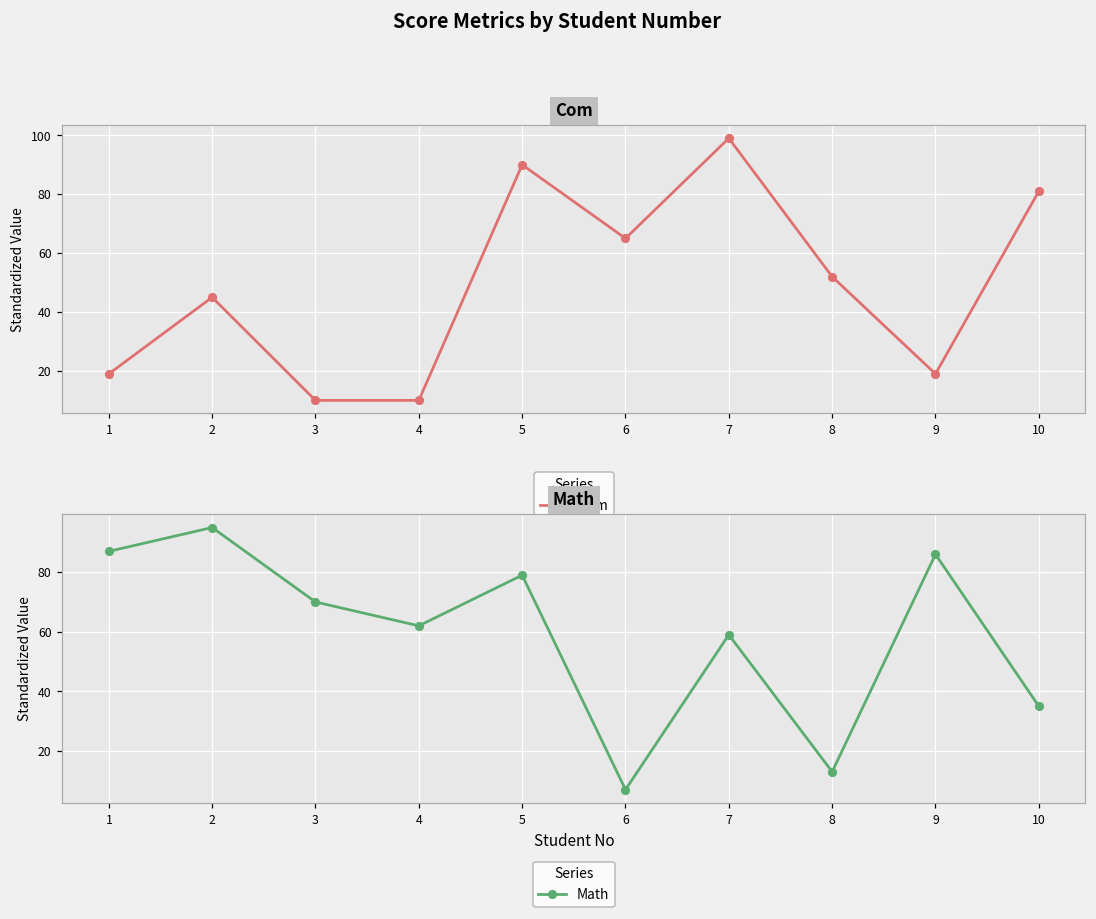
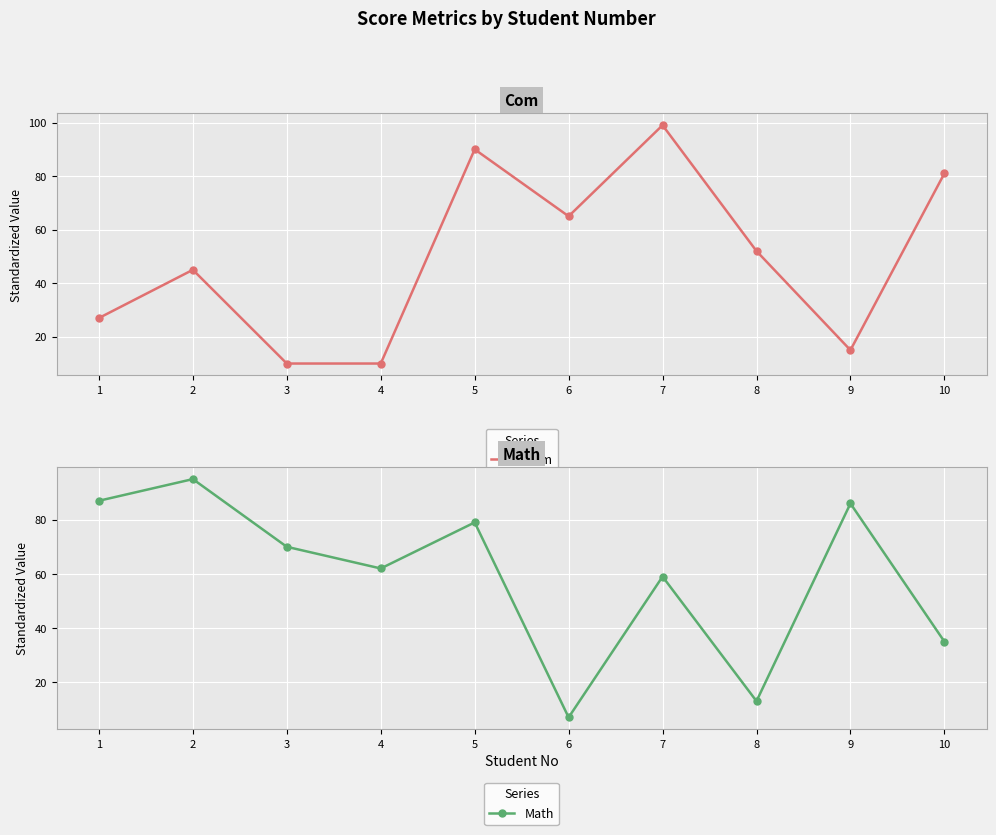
  {
    "Com": {
-     "1": 19,
+     "1": 27,
      "2": 45,
      "3": 10,
      "4": 10,
      "5": 90,
      "6": 65,
      "7": 99,
      "8": 52,
-     "9": 19,
+     "9": 15,
      "10": 81
    },
    "Math": {
      "1": 87,
      "2": 95,
      "3": 70,
      "4": 62,
      "5": 79,
      "6": 7,
      "7": 59,
      "8": 13,
      "9": 86,
      "10": 35
    }
  }
